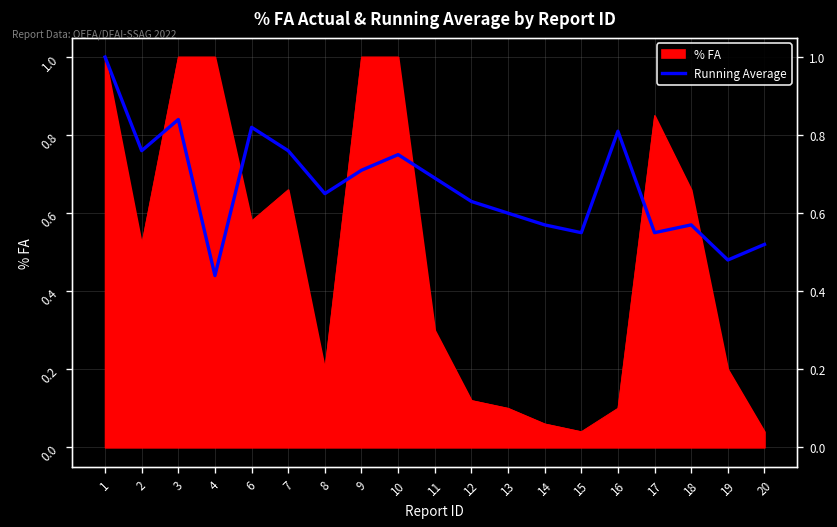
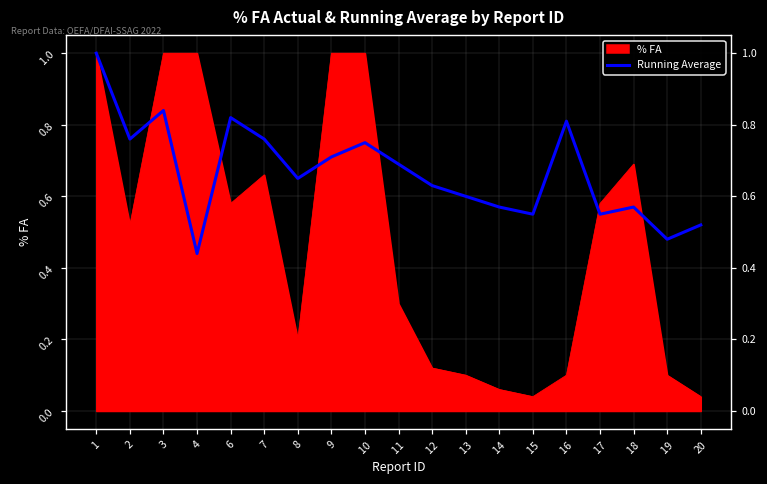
  {
    "% FA": {
      "2": 0.52,
      "3": 1.00,
      "4": 1.00,
      "6": 0.58,
      "7": 0.66,
      "8": 0.20,
      "9": 1.00,
      "10": 1.00,
      "11": 0.30,
      "12": 0.12,
      "13": 0.10,
      "14": 0.06,
      "15": 0.04,
      "16": 0.10,
-     "17": 0.85,
-     "18": 0.66,
-     "19": 0.2,
+     "17": 0.58,
+     "18": 0.69,
+     "19": 0.1,
      "20": 0.04
    },
    "Running Average": {
      "2": 0.76,
      "3": 0.84,
      "4": 0.44,
      "6": 0.82,
      "7": 0.76,
      "8": 0.65,
      "9": 0.71,
      "10": 0.75,
      "11": 0.69,
      "12": 0.63,
      "13": 0.60,
      "14": 0.57,
      "15": 0.55,
      "16": 0.81,
      "17": 0.55,
      "18": 0.57,
      "19": 0.48,
      "20": 0.52
    }
  }
